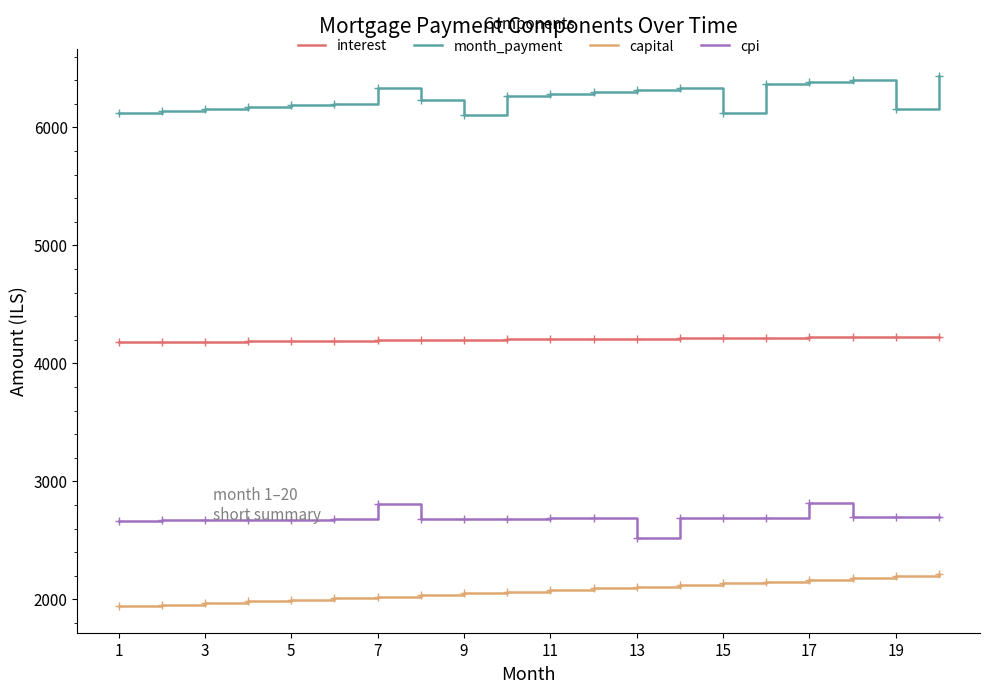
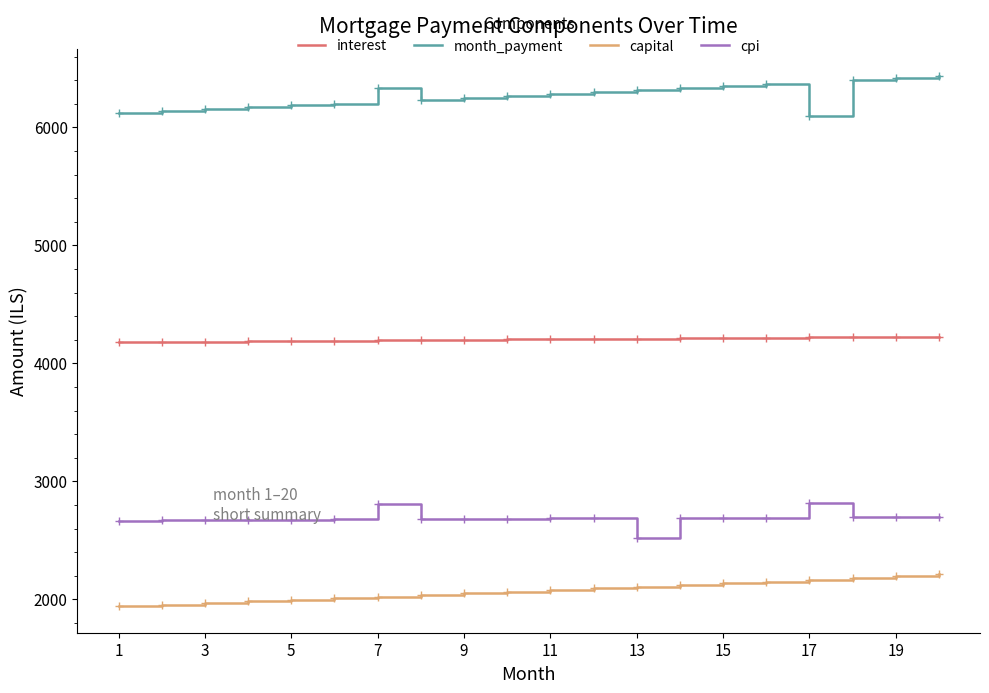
  {
    "month_payment": {
      "1": 6120,
      "3": 6150,
      "5": 6190,
      "7": 6330,
-     "9": 6100,
+     "9": 6250,
      "11": 6290,
      "13": 6320,
-     "15": 6120,
-     "17": 6390,
-     "19": 6160
+     "15": 6350,
+     "17": 6100,
+     "19": 6420
    },
    "cpi": {
      "1": 2670,
      "3": 2670,
      "7": 2810,
      "9": 2680,
      "11": 2690,
      "13": 2520,
      "15": 2690,
      "17": 2820,
      "19": 2700
    }
  }
